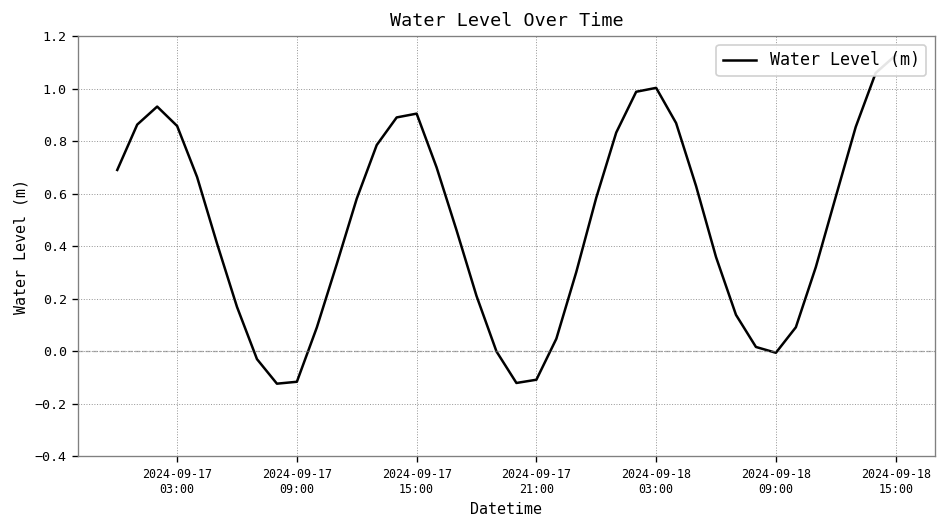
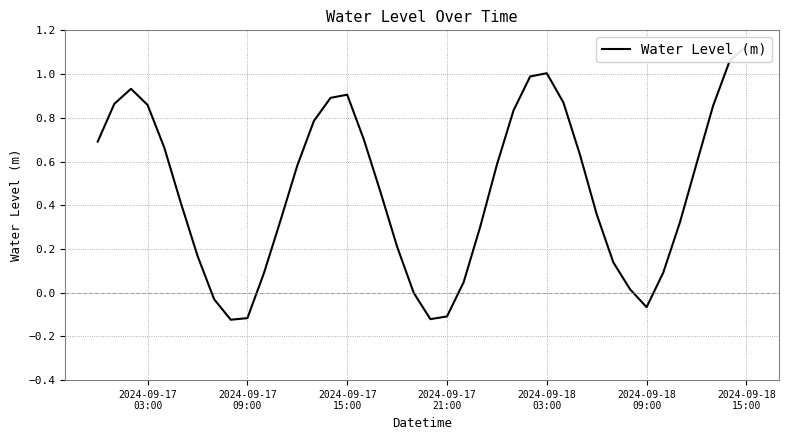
  {
    "2024-09-17 03:00": 0.86,
    "2024-09-17 09:00": -0.12,
    "2024-09-17 15:00": 0.91,
    "2024-09-17 21:00": -0.11,
    "2024-09-18 03:00": 1.00,
-   "2024-09-18 09:00": -0.01
+   "2024-09-18 09:00": -0.07
  }
